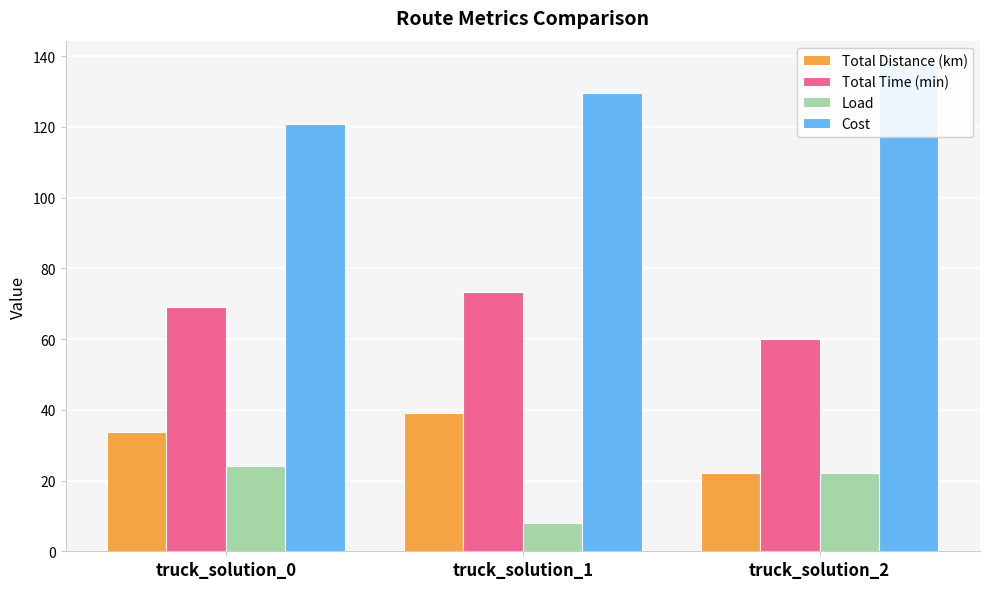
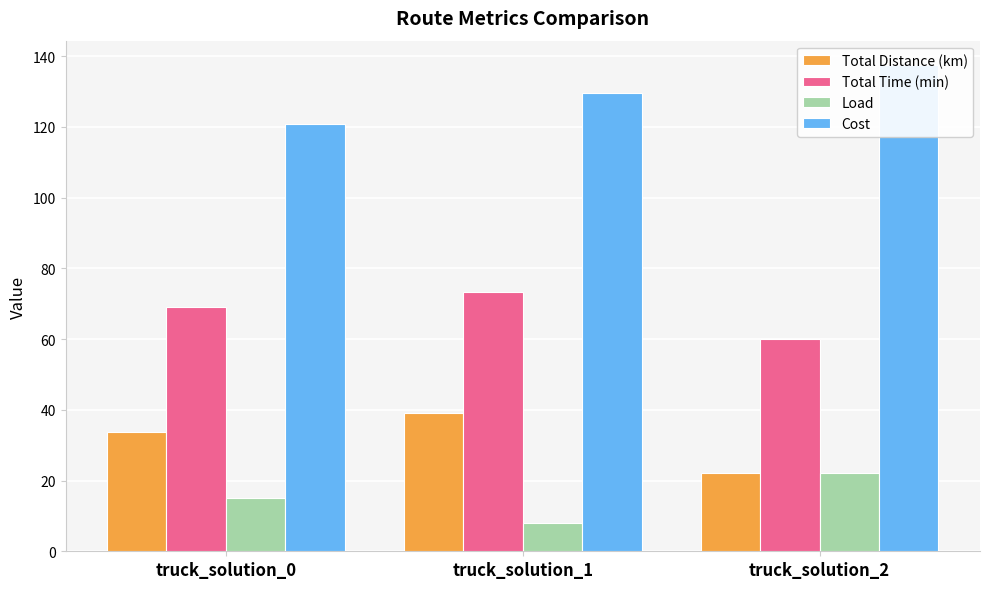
  {
    "Total Distance (km)": {
      "truck_solution_0": 34,
      "truck_solution_1": 39,
      "truck_solution_2": 22
    },
    "Total Time (min)": {
      "truck_solution_0": 69,
      "truck_solution_1": 73,
      "truck_solution_2": 60
    },
    "Load": {
-     "truck_solution_0": 24,
+     "truck_solution_0": 15,
      "truck_solution_1": 8,
      "truck_solution_2": 22
    },
    "Cost": {
      "truck_solution_0": 121,
      "truck_solution_1": 130
    }
  }
